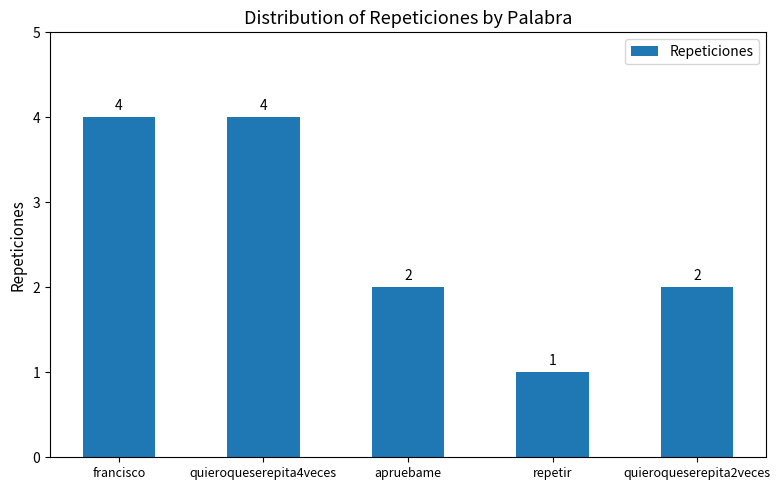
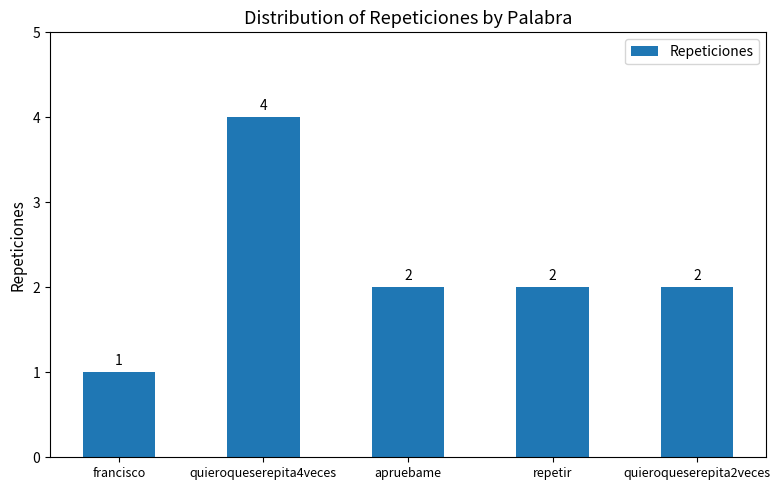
  {
-   "francisco": 4,
+   "francisco": 1,
    "quieroqueserepita4veces": 4,
    "apruebame": 2,
-   "repetir": 1,
+   "repetir": 2,
    "quieroqueserepita2veces": 2
  }
